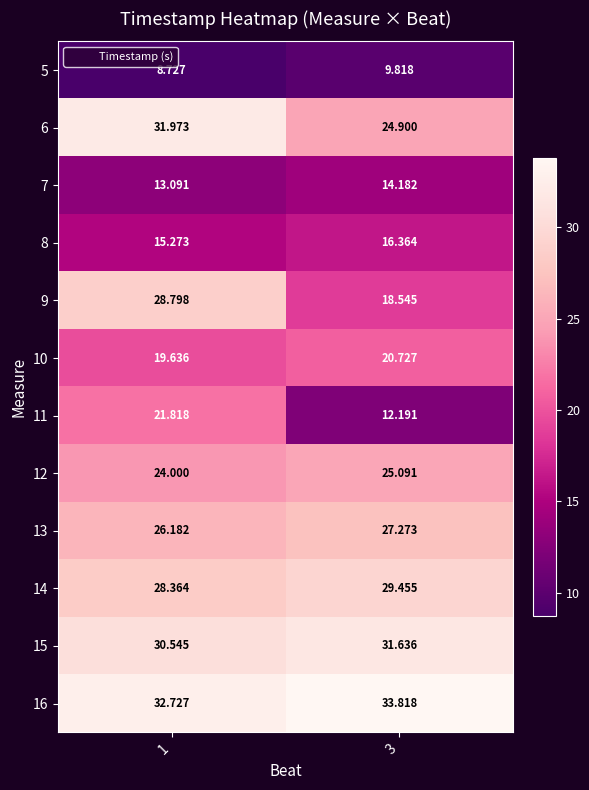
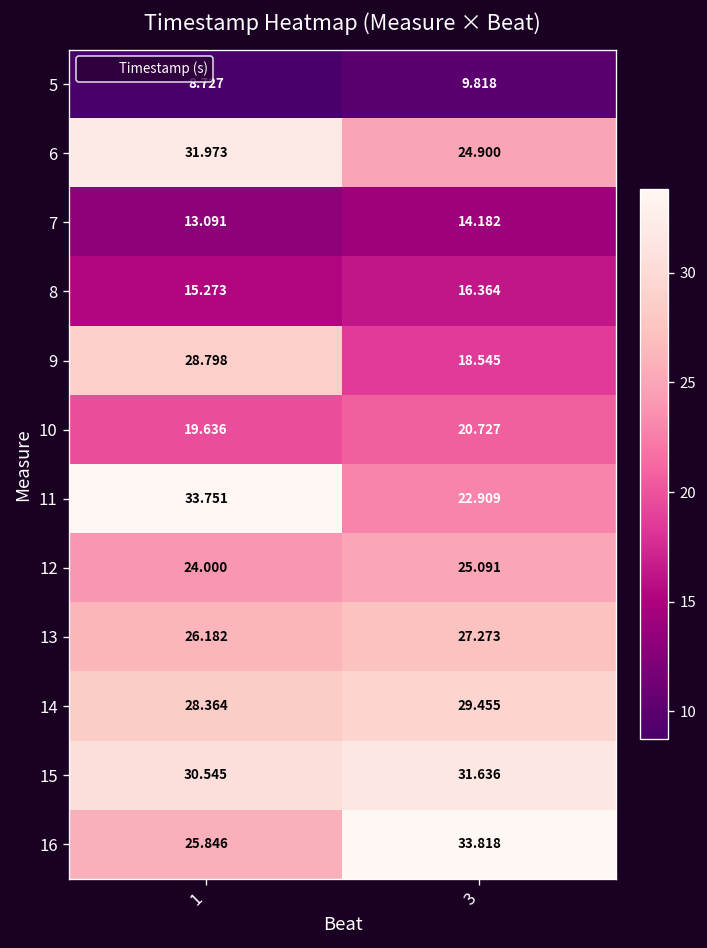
  {
    "5": {
      "3": 9.818
    },
    "6": {
      "1": 31.973,
      "3": 24.900
    },
    "7": {
      "1": 13.091,
      "3": 14.182
    },
    "8": {
      "1": 15.273,
      "3": 16.364
    },
    "9": {
      "1": 28.798,
      "3": 18.545
    },
    "10": {
      "1": 19.636,
      "3": 20.727
    },
    "11": {
-     "1": 21.818,
-     "3": 12.191
+     "1": 33.751,
+     "3": 22.909
    },
    "12": {
      "1": 24.000,
      "3": 25.091
    },
    "13": {
      "1": 26.182,
      "3": 27.273
    },
    "14": {
      "1": 28.364,
      "3": 29.455
    },
    "15": {
      "1": 30.545,
      "3": 31.636
    },
    "16": {
-     "1": 32.727,
+     "1": 25.846,
      "3": 33.818
    }
  }
